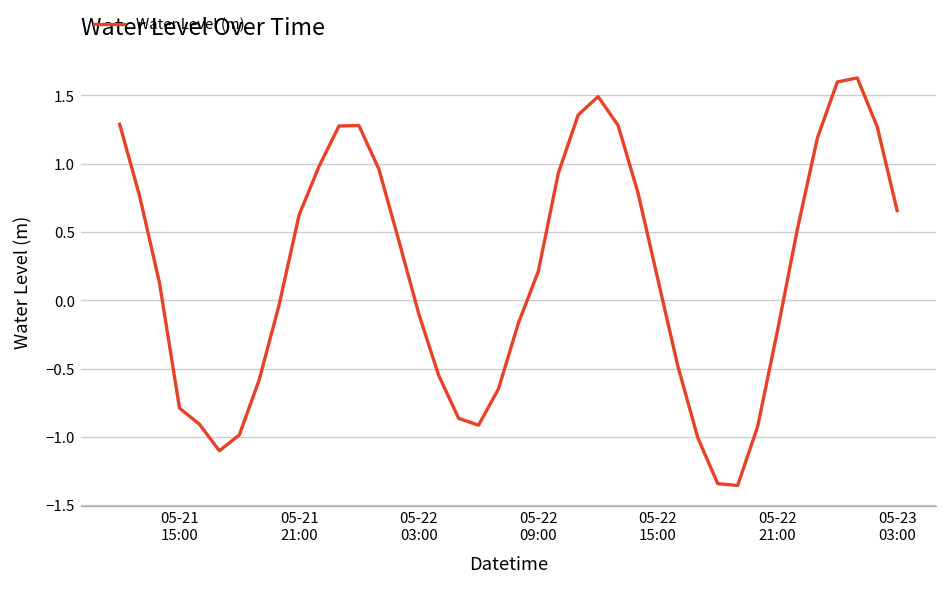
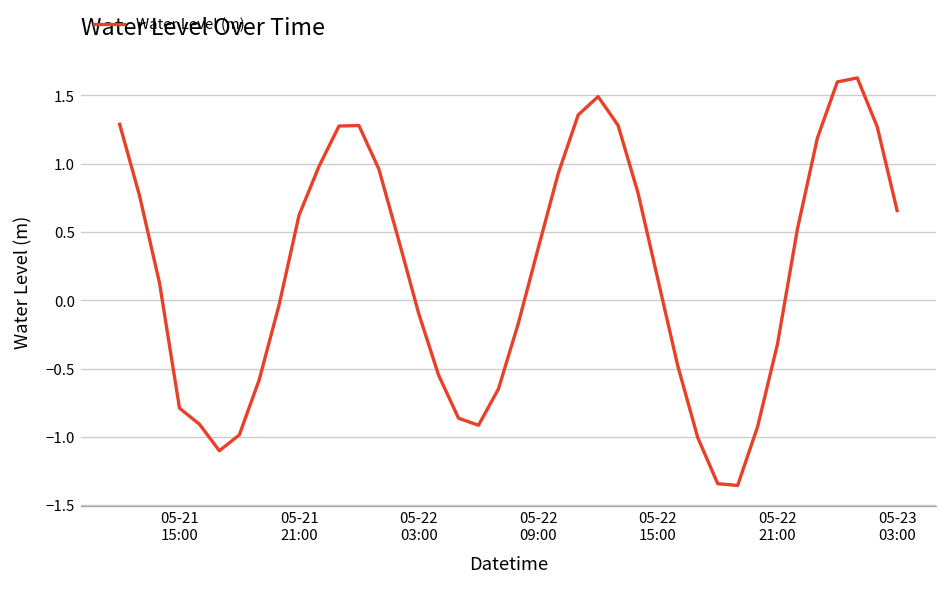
  {
    "05-21 15:00": -0.79,
    "05-21 21:00": 0.62,
    "05-22 03:00": -0.10,
-   "05-22 09:00": 0.21,
+   "05-22 09:00": 0.39,
    "05-22 15:00": 0.15,
-   "05-22 21:00": -0.22,
+   "05-22 21:00": -0.32,
    "05-23 03:00": 0.66
  }
